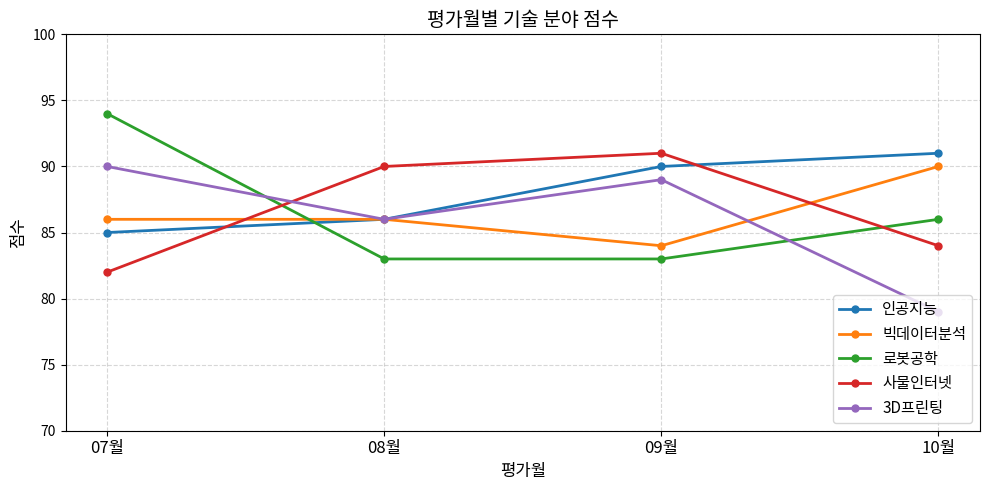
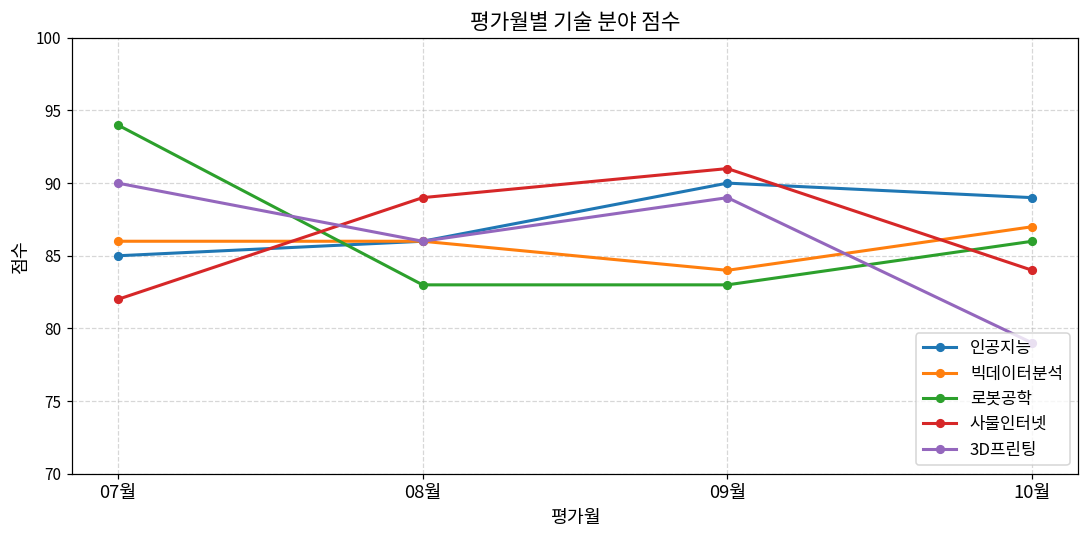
  {
    "인공지능": {
      "07월": 85,
      "09월": 90,
-     "10월": 91
+     "10월": 89
    },
    "빅데이터분석": {
      "07월": 86,
      "09월": 84,
-     "10월": 90
+     "10월": 87
    },
    "로봇공학": {
      "07월": 94,
      "08월": 83,
      "09월": 83,
      "10월": 86
    },
    "사물인터넷": {
      "07월": 82,
-     "08월": 90,
+     "08월": 89,
      "09월": 91,
      "10월": 84
    },
    "3D프린팅": {
      "07월": 90,
      "09월": 89
    }
  }
